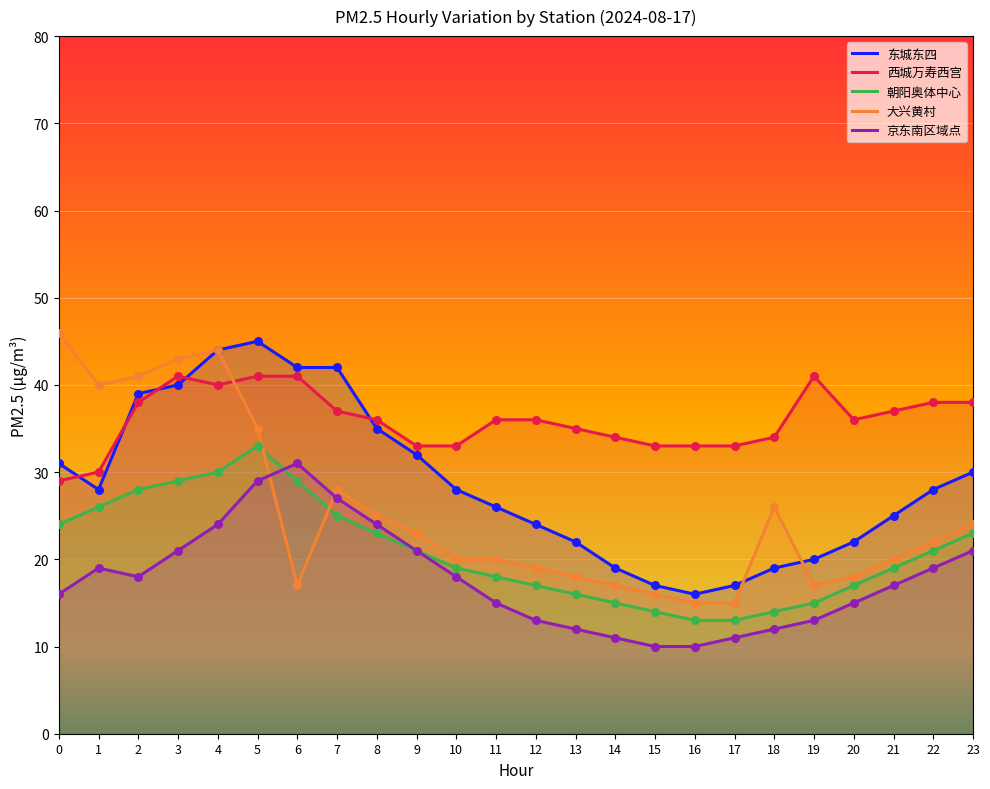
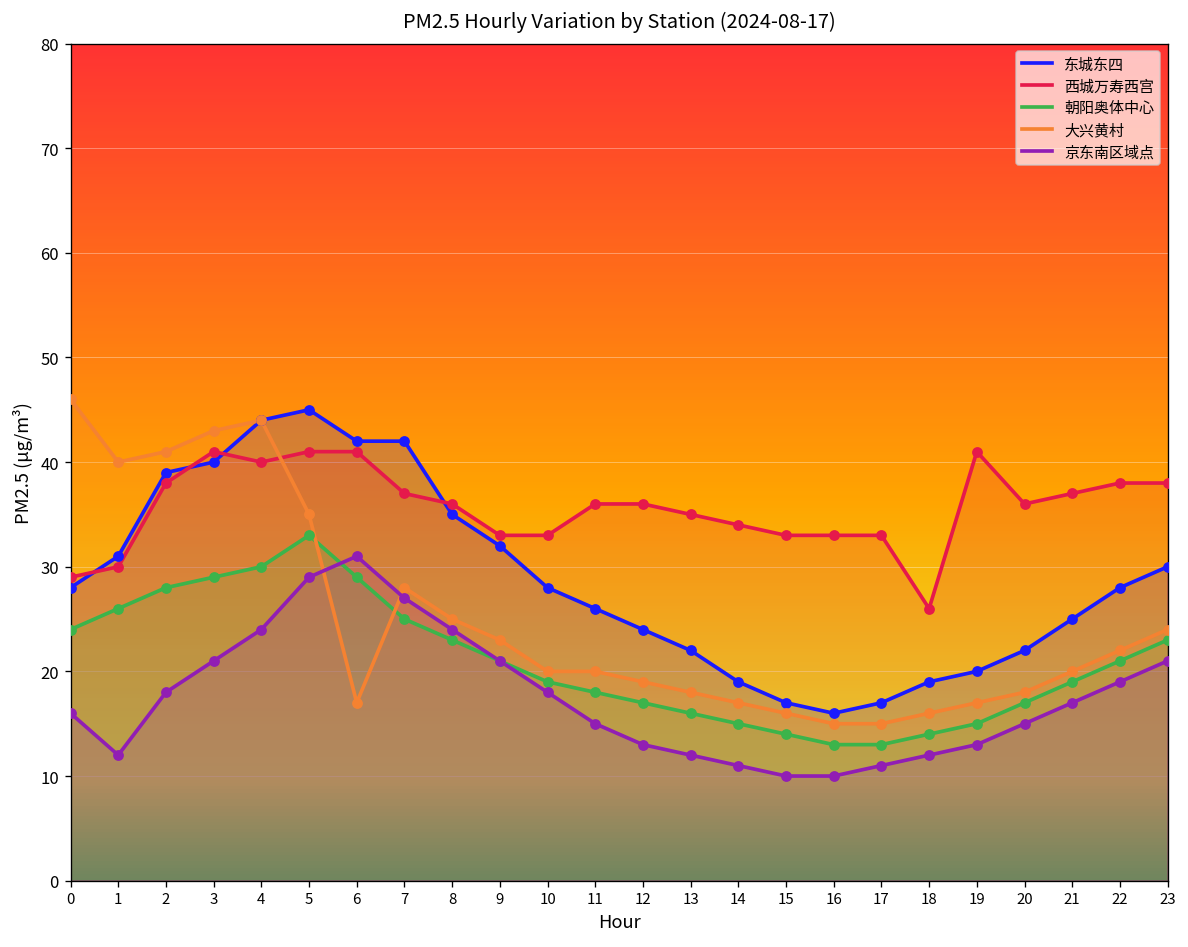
  {
    "东城东四": {
-     "0": 31,
-     "1": 28,
+     "0": 28,
+     "1": 31,
      "2": 39,
      "3": 40,
      "5": 45,
      "6": 42,
      "7": 42,
      "8": 35,
      "9": 32,
      "10": 28,
      "11": 26,
      "12": 24,
      "13": 22,
      "14": 19,
      "15": 17,
      "16": 16,
      "17": 17,
      "18": 19,
      "19": 20,
      "20": 22,
      "21": 25,
      "22": 28,
      "23": 30
    },
    "西城万寿西宫": {
      "0": 29,
      "1": 30,
      "2": 38,
      "3": 41,
      "4": 40,
      "5": 41,
      "6": 41,
      "7": 37,
      "8": 36,
      "9": 33,
      "10": 33,
      "11": 36,
      "12": 36,
      "13": 35,
      "14": 34,
      "15": 33,
      "16": 33,
      "17": 33,
-     "18": 34,
+     "18": 26,
      "19": 41,
      "20": 36,
      "21": 37,
      "22": 38,
      "23": 38
    },
    "朝阳奥体中心": {
      "0": 24,
      "1": 26,
      "2": 28,
      "3": 29,
      "4": 30,
      "5": 33,
      "6": 29,
      "7": 25,
      "8": 23,
      "10": 19,
      "11": 18,
      "12": 17,
      "13": 16,
      "14": 15,
      "15": 14,
      "16": 13,
      "17": 13,
      "18": 14,
      "19": 15,
      "20": 17,
      "21": 19,
      "22": 21,
      "23": 23
    },
    "大兴黄村": {
      "0": 46,
      "1": 40,
      "2": 41,
      "3": 43,
      "5": 35,
      "6": 17,
      "7": 28,
      "8": 25,
      "9": 23,
      "10": 20,
      "11": 20,
      "12": 19,
      "13": 18,
      "14": 17,
      "15": 16,
      "16": 15,
      "17": 15,
-     "18": 26,
+     "18": 16,
      "19": 17,
      "20": 18,
      "21": 20,
      "22": 22,
      "23": 24
    },
    "京东南区域点": {
      "0": 16,
-     "1": 19,
+     "1": 12,
      "2": 18,
      "3": 21,
      "4": 24,
      "5": 29,
      "6": 31,
      "7": 27,
      "8": 24,
      "10": 18,
      "11": 15,
      "12": 13,
      "13": 12,
      "14": 11,
      "15": 10,
      "16": 10,
      "17": 11,
      "18": 12,
      "19": 13,
      "20": 15,
      "21": 17,
      "22": 19,
      "23": 21
    }
  }
